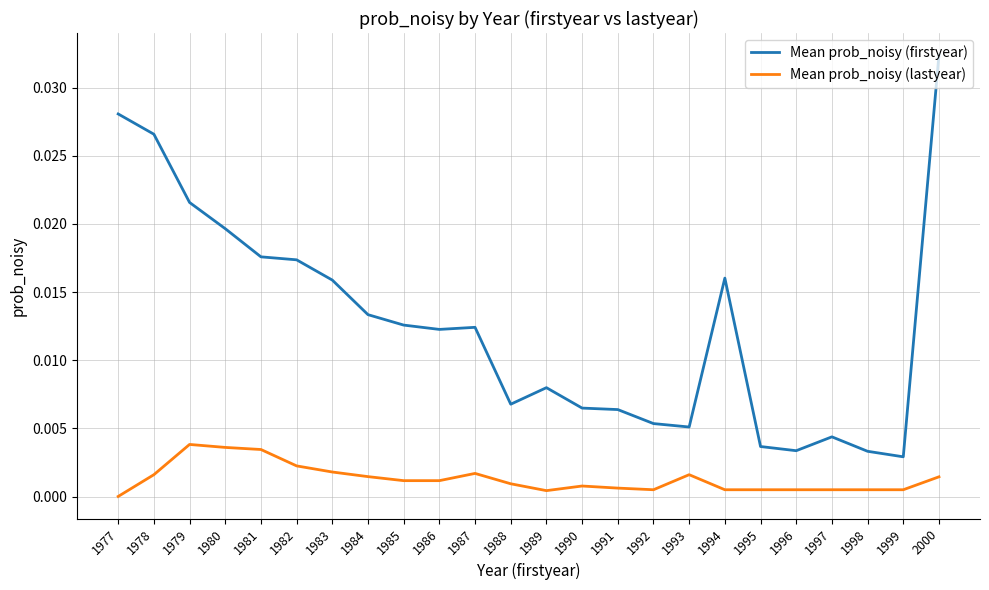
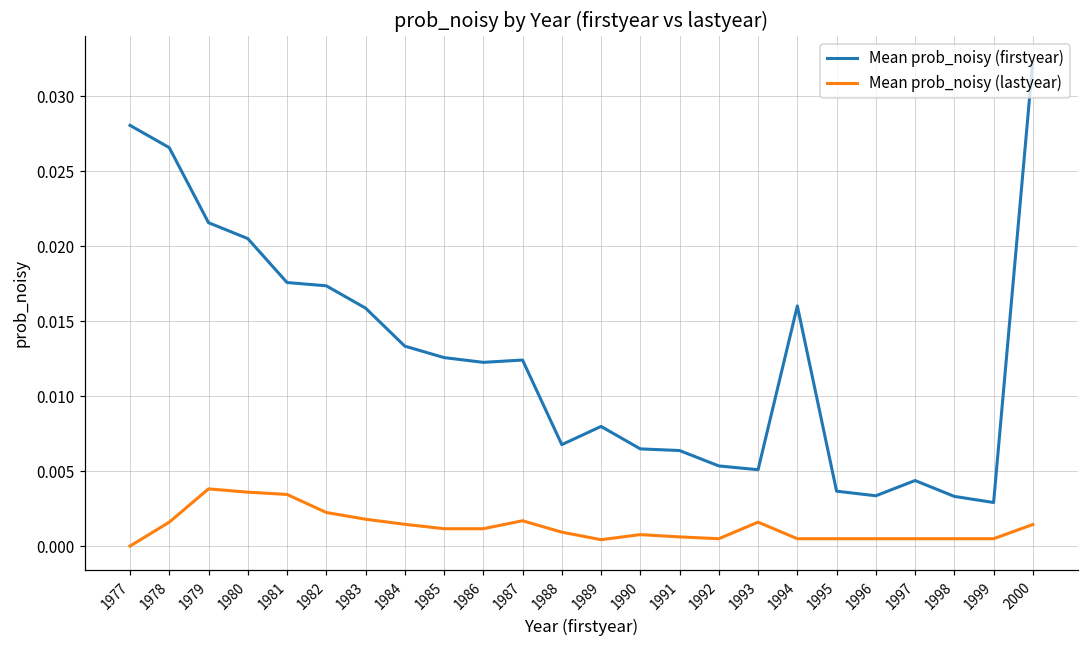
  {
    "Mean prob_noisy (firstyear)": {
      "1977": 0.0281,
      "1978": 0.0266,
      "1979": 0.0216,
-     "1980": 0.0197,
+     "1980": 0.0205,
      "1981": 0.0176,
      "1982": 0.0174,
      "1983": 0.0159,
      "1984": 0.0133,
      "1985": 0.0126,
      "1986": 0.0123,
      "1987": 0.0124,
      "1988": 0.0068,
      "1989": 0.0080,
      "1990": 0.0065,
      "1991": 0.0064,
      "1992": 0.0054,
      "1993": 0.0051,
      "1994": 0.0160,
      "1995": 0.0037,
      "1996": 0.0034,
      "1997": 0.0044,
      "1998": 0.0033,
      "1999": 0.0029
    },
    "Mean prob_noisy (lastyear)": {
      "1977": 0.0000,
      "1978": 0.0016,
      "1979": 0.0038,
      "1980": 0.0036,
      "1981": 0.0035,
      "1982": 0.0023,
      "1983": 0.0018,
      "1984": 0.0015,
      "1985": 0.0012,
      "1986": 0.0012,
      "1987": 0.0017,
      "1988": 0.0009,
      "1989": 0.0004,
      "1990": 0.0008,
      "1991": 0.0006,
      "1992": 0.0005,
      "1993": 0.0016,
      "1994": 0.0005,
      "1995": 0.0005,
      "1996": 0.0005,
      "1997": 0.0005,
      "1998": 0.0005,
      "1999": 0.0005,
      "2000": 0.0015
    }
  }
